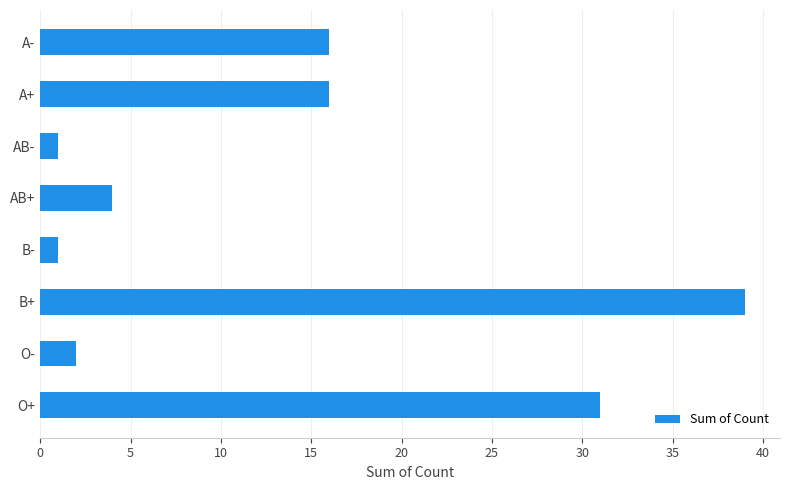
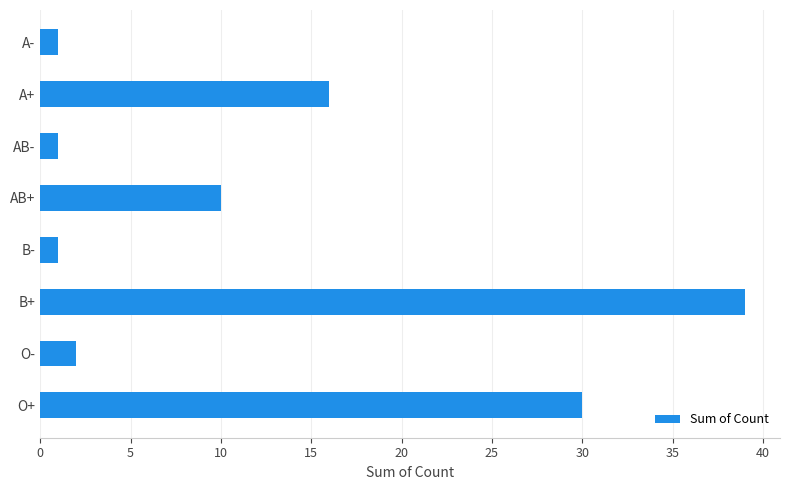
  {
-   "A-": 16,
+   "A-": 1,
    "A+": 16,
    "AB-": 1,
-   "AB+": 4,
+   "AB+": 10,
    "B-": 1,
    "B+": 39,
    "O-": 2,
-   "O+": 31
+   "O+": 30
  }
